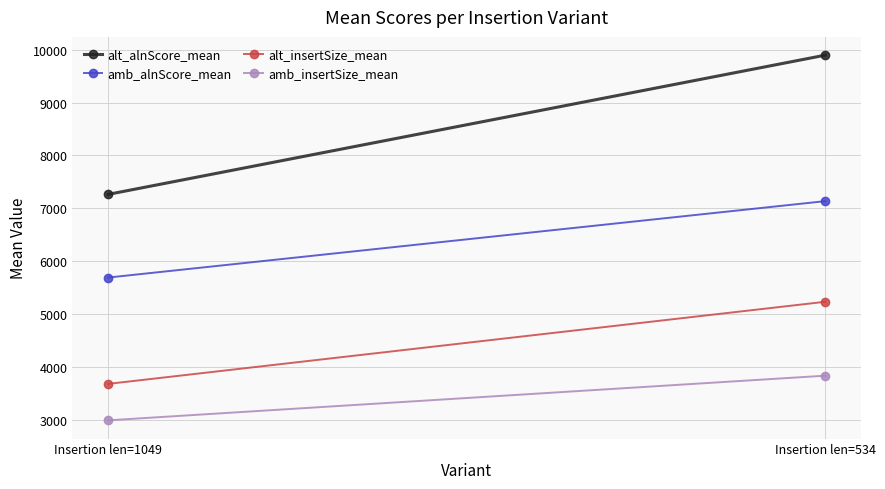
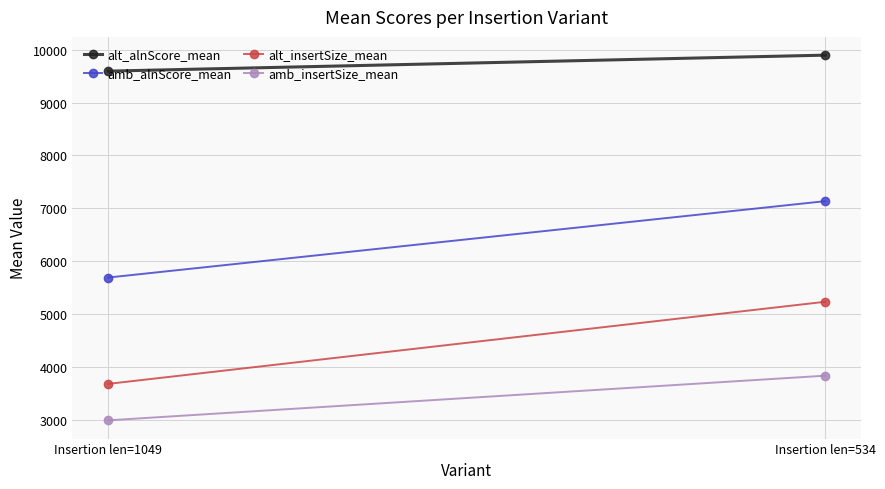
  {
    "alt_alnScore_mean": {
-     "Insertion len=1049": 7300,
+     "Insertion len=1049": 9600,
      "Insertion len=534": 9900
    },
    "amb_alnScore_mean": {
      "Insertion len=1049": 5700,
      "Insertion len=534": 7100
    },
    "alt_insertSize_mean": {
      "Insertion len=1049": 3700,
      "Insertion len=534": 5200
    },
    "amb_insertSize_mean": {
      "Insertion len=1049": 3000,
      "Insertion len=534": 3800
    }
  }
